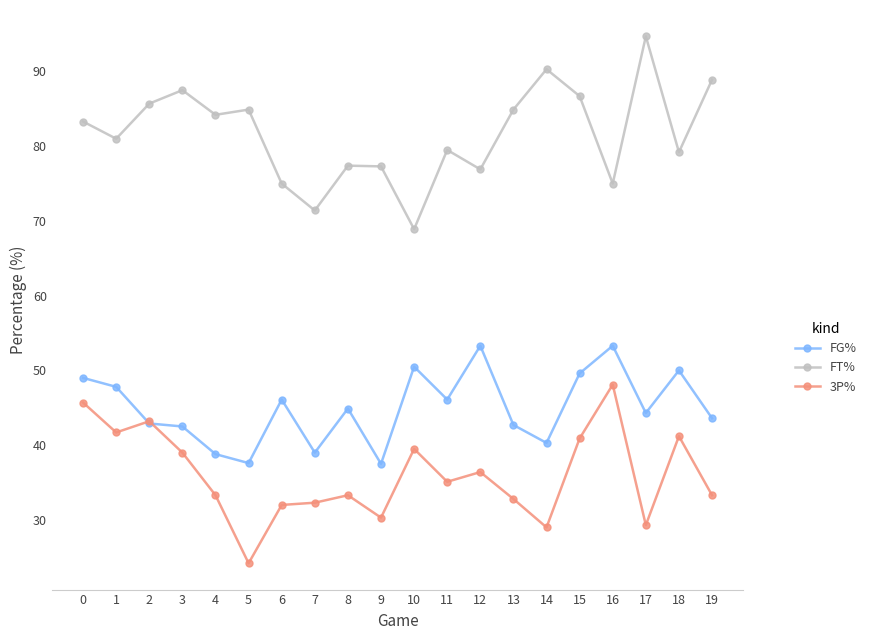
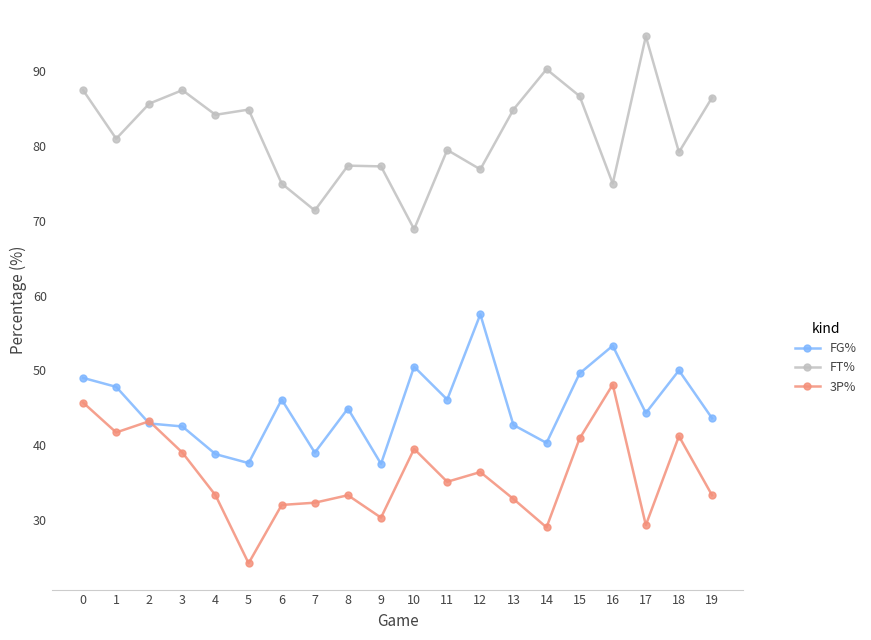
  {
    "FG%": {
      "0": 49,
      "1": 48,
      "3": 43,
      "4": 39,
      "5": 38,
      "6": 46,
      "7": 39,
      "8": 45,
      "9": 38,
      "10": 51,
      "11": 46,
-     "12": 53,
+     "12": 58,
      "13": 43,
      "14": 40,
      "15": 50,
      "16": 53,
      "17": 44,
      "18": 50,
      "19": 44
    },
    "FT%": {
-     "0": 83,
+     "0": 88,
      "1": 81,
      "2": 86,
      "3": 88,
      "4": 84,
      "5": 85,
      "6": 75,
      "7": 71,
      "8": 77,
      "9": 77,
      "10": 69,
      "11": 80,
      "12": 77,
      "13": 85,
      "14": 90,
      "15": 87,
      "16": 75,
      "17": 95,
      "18": 79,
-     "19": 89
+     "19": 87
    },
    "3P%": {
      "0": 46,
      "1": 42,
      "3": 39,
      "4": 33,
      "5": 24,
      "6": 32,
      "7": 32,
      "8": 33,
      "9": 30,
      "10": 40,
      "11": 35,
      "12": 36,
      "13": 33,
      "14": 29,
      "15": 41,
      "16": 48,
      "17": 29,
      "18": 41,
      "19": 33
    }
  }
